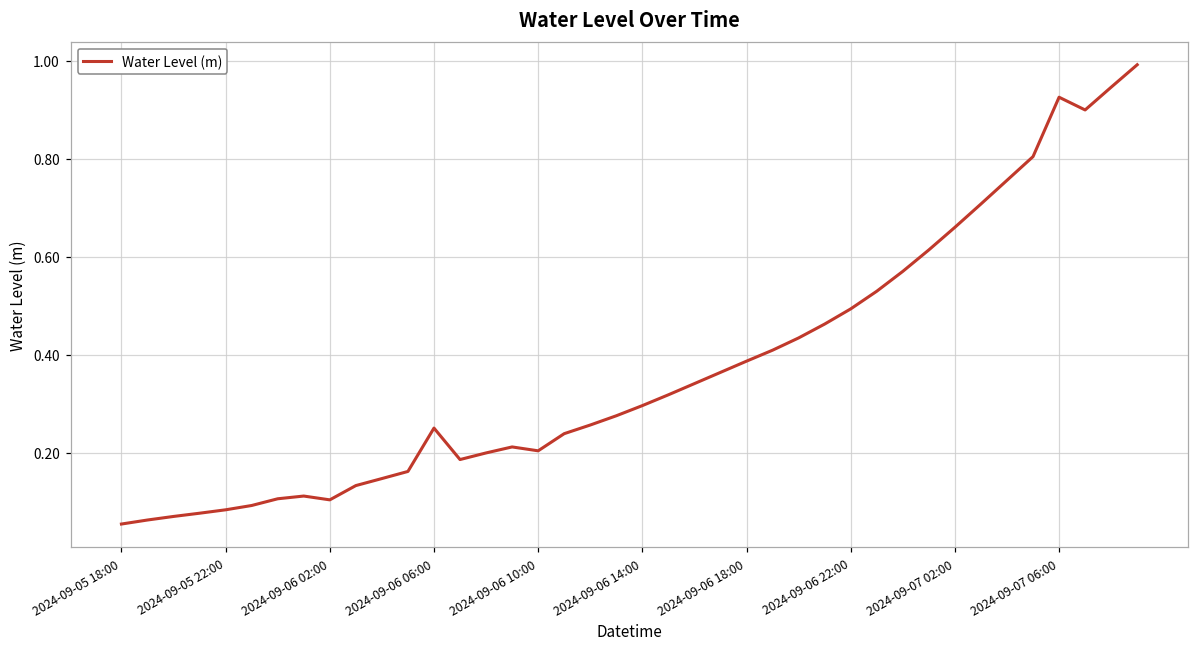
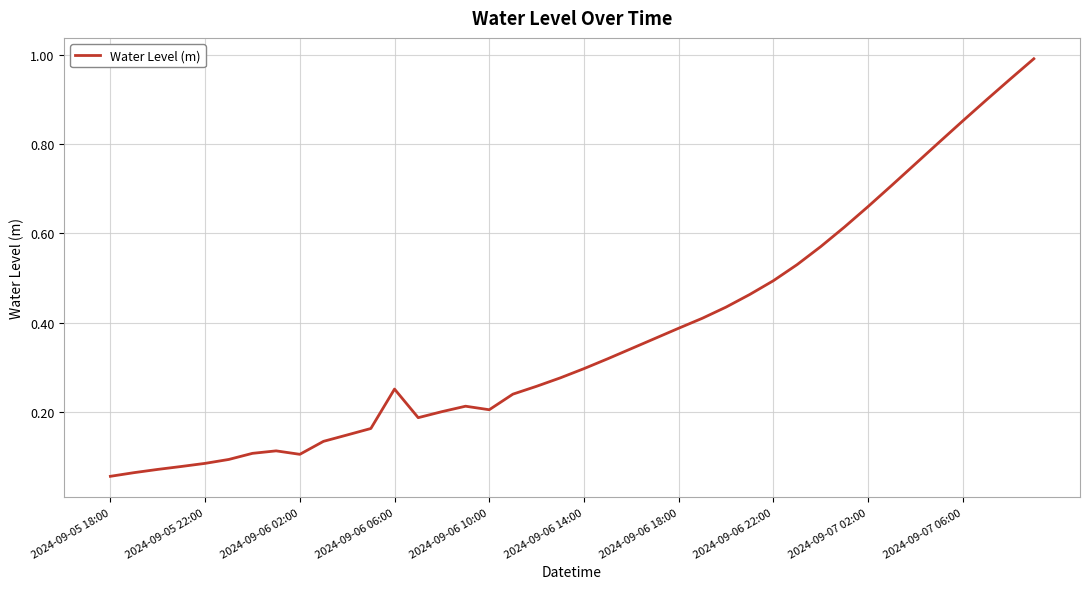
  {
    "2024-09-05 18:00": 0.05,
    "2024-09-05 22:00": 0.08,
    "2024-09-06 02:00": 0.10,
    "2024-09-06 06:00": 0.25,
    "2024-09-06 10:00": 0.20,
    "2024-09-06 14:00": 0.30,
    "2024-09-06 18:00": 0.39,
    "2024-09-06 22:00": 0.49,
    "2024-09-07 02:00": 0.66,
-   "2024-09-07 06:00": 0.93
+   "2024-09-07 06:00": 0.85
  }
